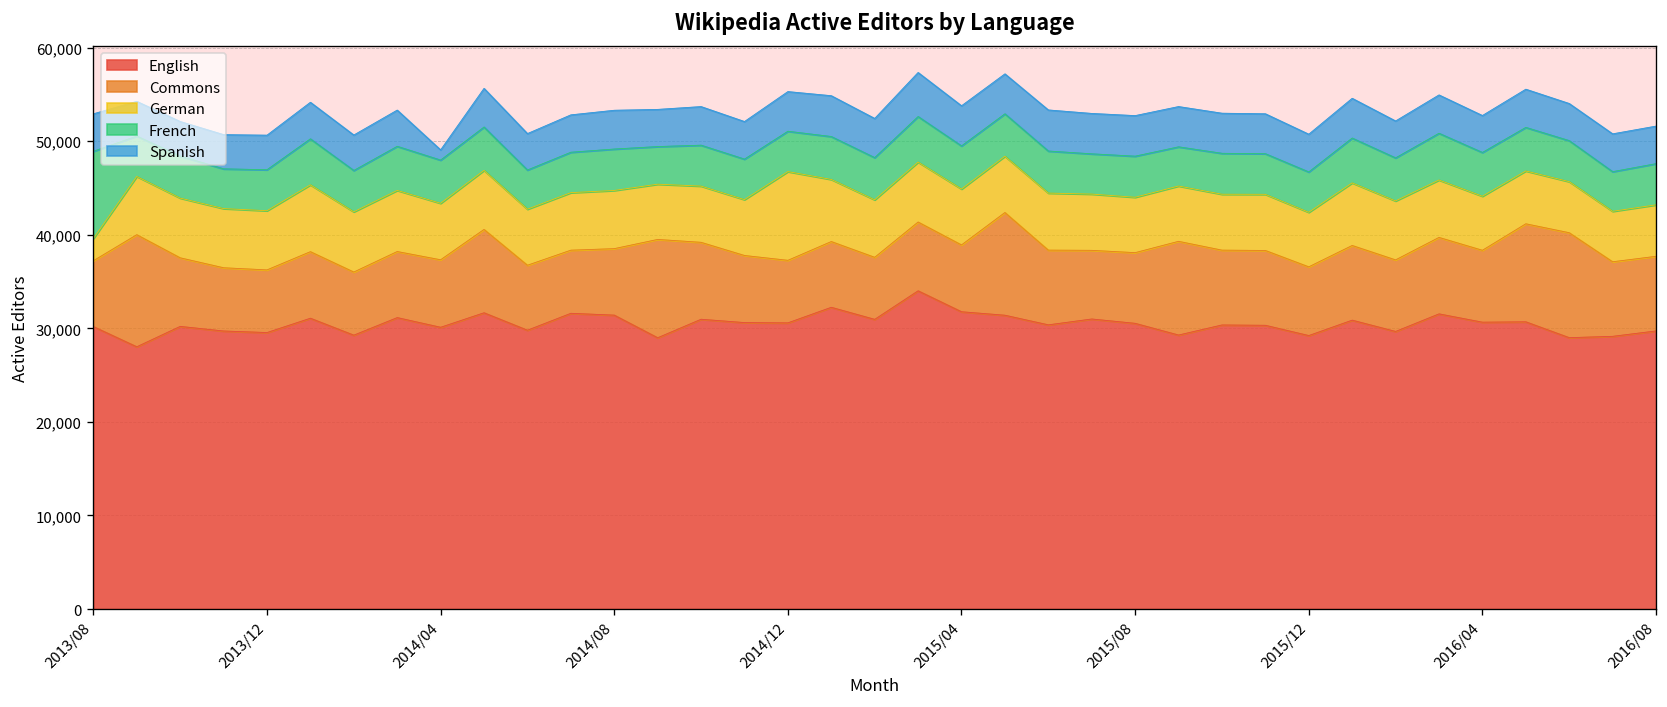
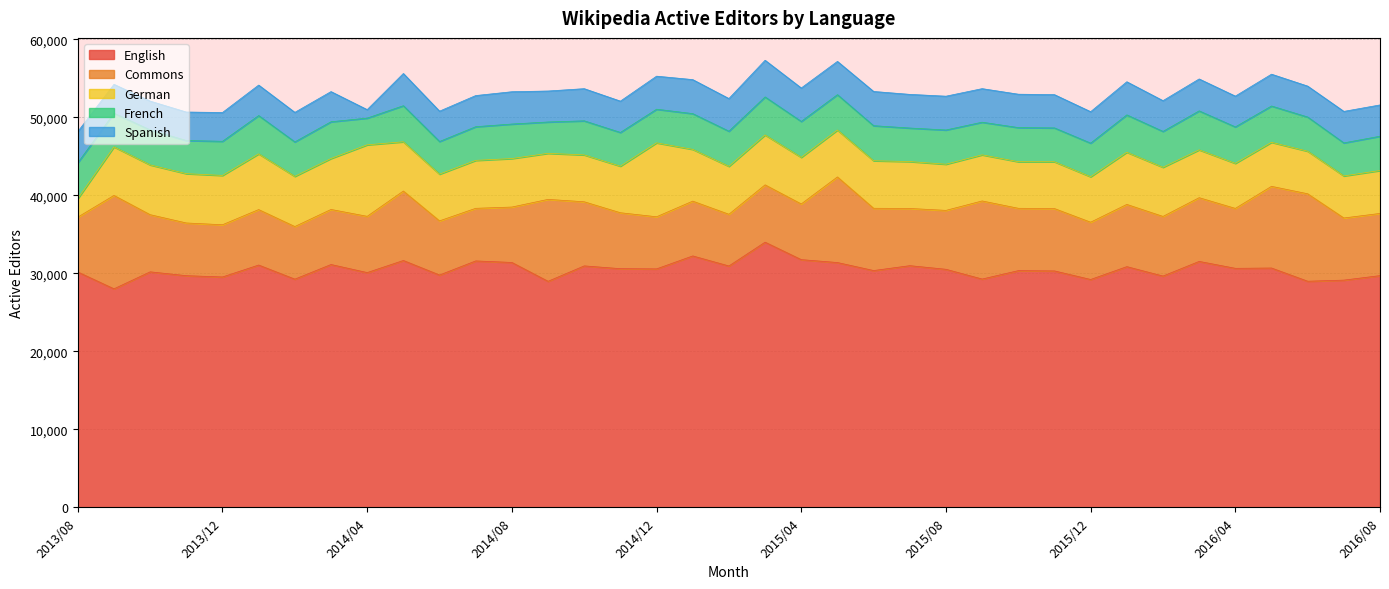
  {
    "German": {
      "2013/08": "2,000",
      "2013/12": "6,000",
-     "2014/04": "6,000",
+     "2014/04": "9,000",
      "2014/08": "6,000",
      "2014/12": "9,000",
      "2015/04": "6,000",
      "2015/08": "6,000",
      "2015/12": "6,000",
      "2016/04": "6,000",
      "2016/08": "6,000"
    },
    "French": {
-     "2013/08": "9,000",
+     "2013/08": "5,000",
      "2013/12": "4,000",
-     "2014/04": "5,000",
+     "2014/04": "3,000",
      "2014/08": "4,000",
      "2014/12": "4,000",
      "2015/04": "5,000",
      "2015/08": "4,000",
      "2015/12": "4,000",
      "2016/04": "5,000",
      "2016/08": "4,000"
    },
    "Spanish": {
      "2013/08": "4,000",
      "2013/12": "4,000",
      "2014/04": "1,000",
      "2014/08": "4,000",
      "2014/12": "4,000",
      "2015/04": "4,000",
      "2015/08": "4,000",
      "2015/12": "4,000",
      "2016/04": "4,000",
      "2016/08": "4,000"
    }
  }
